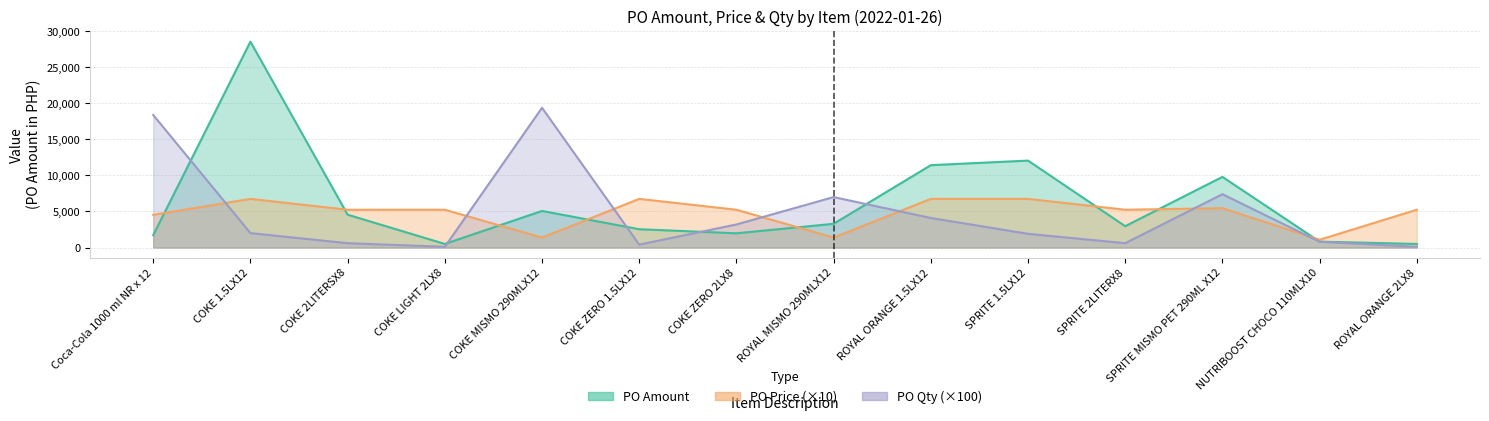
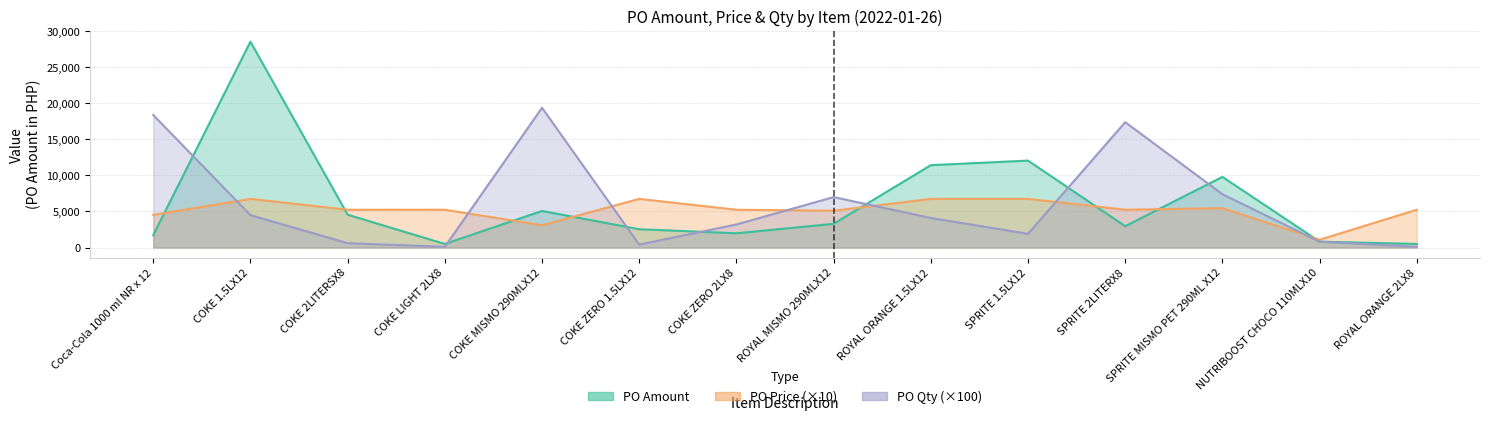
  {
    "PO Amount": {
      "Coca-Cola 1000 ml NR x 12": "2,000",
      "COKE 1.5LX12": "29,000",
      "COKE 2LITERSX8": "5,000",
      "COKE LIGHT 2LX8": "0",
      "COKE MISMO 290MLX12": "5,000",
      "COKE ZERO 1.5LX12": "3,000",
      "COKE ZERO 2LX8": "2,000",
      "ROYAL MISMO 290MLX12": "3,000",
      "ROYAL ORANGE 1.5LX12": "11,000",
      "SPRITE 1.5LX12": "12,000",
      "SPRITE 2LITERX8": "3,000",
      "SPRITE MISMO PET 290ML X12": "10,000",
      "ROYAL ORANGE 2LX8": "0"
    },
    "PO Price (×10)": {
      "Coca-Cola 1000 ml NR x 12": "5,000",
      "COKE 1.5LX12": "7,000",
      "COKE 2LITERSX8": "5,000",
      "COKE LIGHT 2LX8": "5,000",
-     "COKE MISMO 290MLX12": "1,000",
+     "COKE MISMO 290MLX12": "3,000",
      "COKE ZERO 1.5LX12": "7,000",
      "COKE ZERO 2LX8": "5,000",
-     "ROYAL MISMO 290MLX12": "1,000",
+     "ROYAL MISMO 290MLX12": "5,000",
      "ROYAL ORANGE 1.5LX12": "7,000",
      "SPRITE 1.5LX12": "7,000",
      "SPRITE 2LITERX8": "5,000",
      "SPRITE MISMO PET 290ML X12": "5,000",
      "ROYAL ORANGE 2LX8": "5,000"
    },
    "PO Qty (×100)": {
      "Coca-Cola 1000 ml NR x 12": "18,000",
-     "COKE 1.5LX12": "2,000",
+     "COKE 1.5LX12": "5,000",
      "COKE 2LITERSX8": "1,000",
      "COKE LIGHT 2LX8": "0",
      "COKE MISMO 290MLX12": "19,000",
      "COKE ZERO 1.5LX12": "0",
      "COKE ZERO 2LX8": "3,000",
      "ROYAL MISMO 290MLX12": "7,000",
      "ROYAL ORANGE 1.5LX12": "4,000",
      "SPRITE 1.5LX12": "2,000",
-     "SPRITE 2LITERX8": "1,000",
+     "SPRITE 2LITERX8": "17,000",
      "SPRITE MISMO PET 290ML X12": "7,000",
      "ROYAL ORANGE 2LX8": "0"
    }
  }
